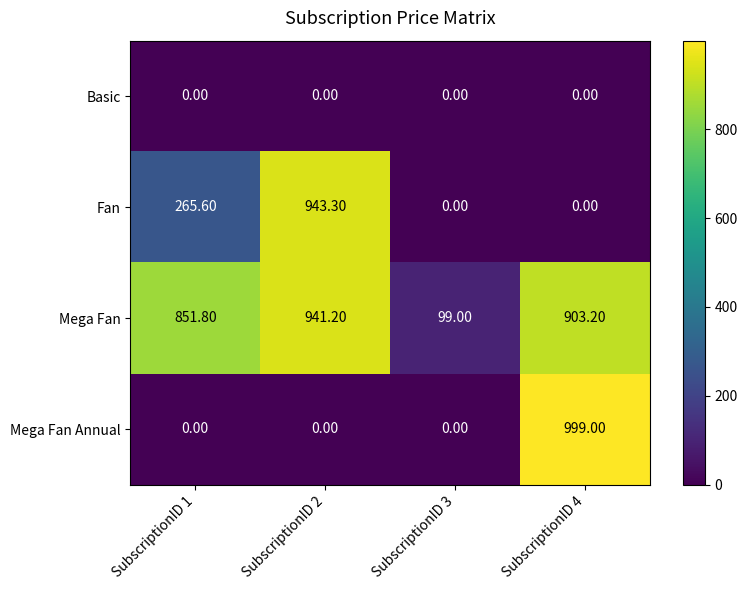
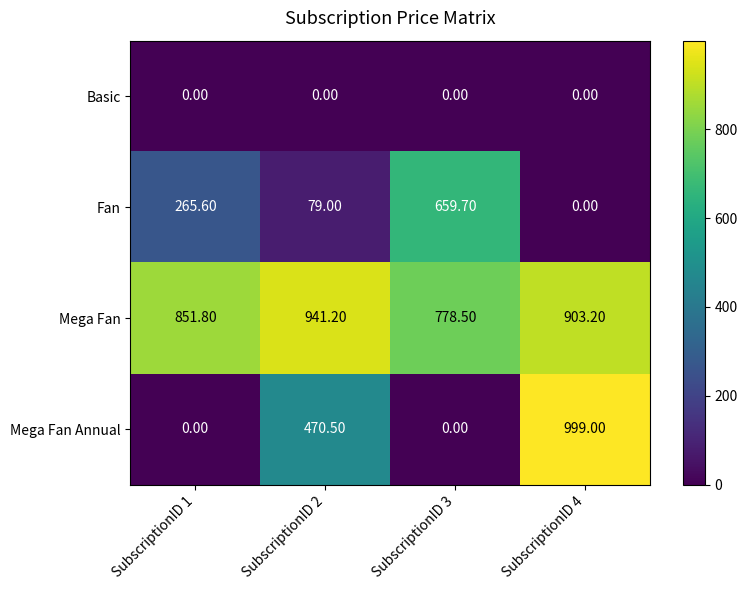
  {
    "Basic": {
      "SubscriptionID 1": 0.00,
      "SubscriptionID 2": 0.00,
      "SubscriptionID 3": 0.00,
      "SubscriptionID 4": 0.00
    },
    "Fan": {
      "SubscriptionID 1": 265.60,
-     "SubscriptionID 2": 943.30,
-     "SubscriptionID 3": 0.00,
+     "SubscriptionID 2": 79.00,
+     "SubscriptionID 3": 659.70,
      "SubscriptionID 4": 0.00
    },
    "Mega Fan": {
      "SubscriptionID 1": 851.80,
      "SubscriptionID 2": 941.20,
-     "SubscriptionID 3": 99.00,
+     "SubscriptionID 3": 778.50,
      "SubscriptionID 4": 903.20
    },
    "Mega Fan Annual": {
      "SubscriptionID 1": 0.00,
-     "SubscriptionID 2": 0.00,
+     "SubscriptionID 2": 470.50,
      "SubscriptionID 3": 0.00,
      "SubscriptionID 4": 999.00
    }
  }
